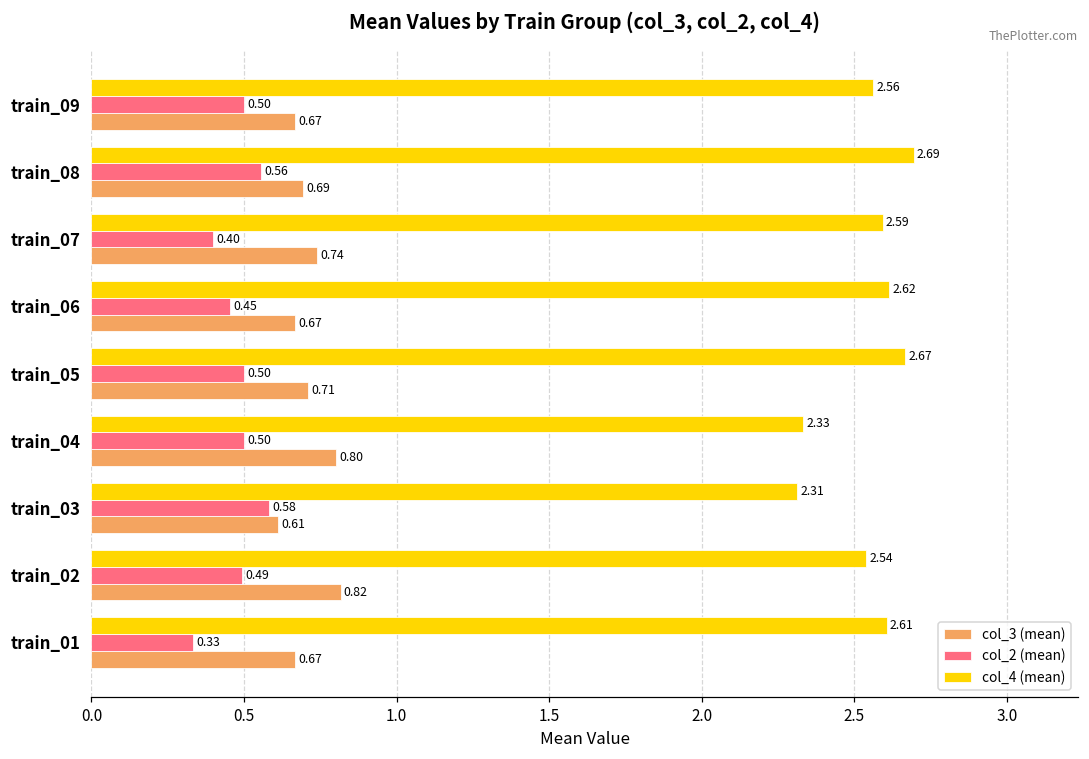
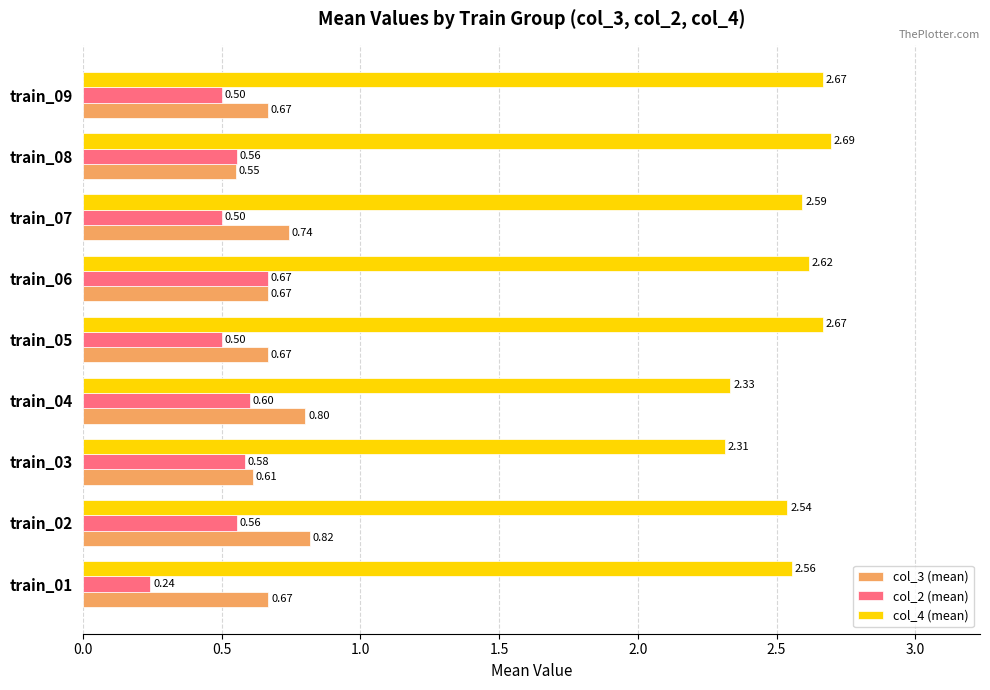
  {
    "col_3 (mean)": {
      "train_09": 0.67,
-     "train_08": 0.69,
+     "train_08": 0.55,
      "train_07": 0.74,
      "train_06": 0.67,
-     "train_05": 0.71,
+     "train_05": 0.67,
      "train_04": 0.80,
      "train_03": 0.61,
      "train_02": 0.82,
      "train_01": 0.67
    },
    "col_2 (mean)": {
      "train_09": 0.50,
      "train_08": 0.56,
-     "train_07": 0.40,
-     "train_06": 0.45,
+     "train_07": 0.50,
+     "train_06": 0.67,
      "train_05": 0.50,
-     "train_04": 0.50,
+     "train_04": 0.60,
      "train_03": 0.58,
-     "train_02": 0.49,
-     "train_01": 0.33
+     "train_02": 0.56,
+     "train_01": 0.24
    },
    "col_4 (mean)": {
-     "train_09": 2.56,
+     "train_09": 2.67,
      "train_08": 2.69,
      "train_07": 2.59,
      "train_06": 2.62,
      "train_05": 2.67,
      "train_04": 2.33,
      "train_03": 2.31,
      "train_02": 2.54,
-     "train_01": 2.61
+     "train_01": 2.56
    }
  }
